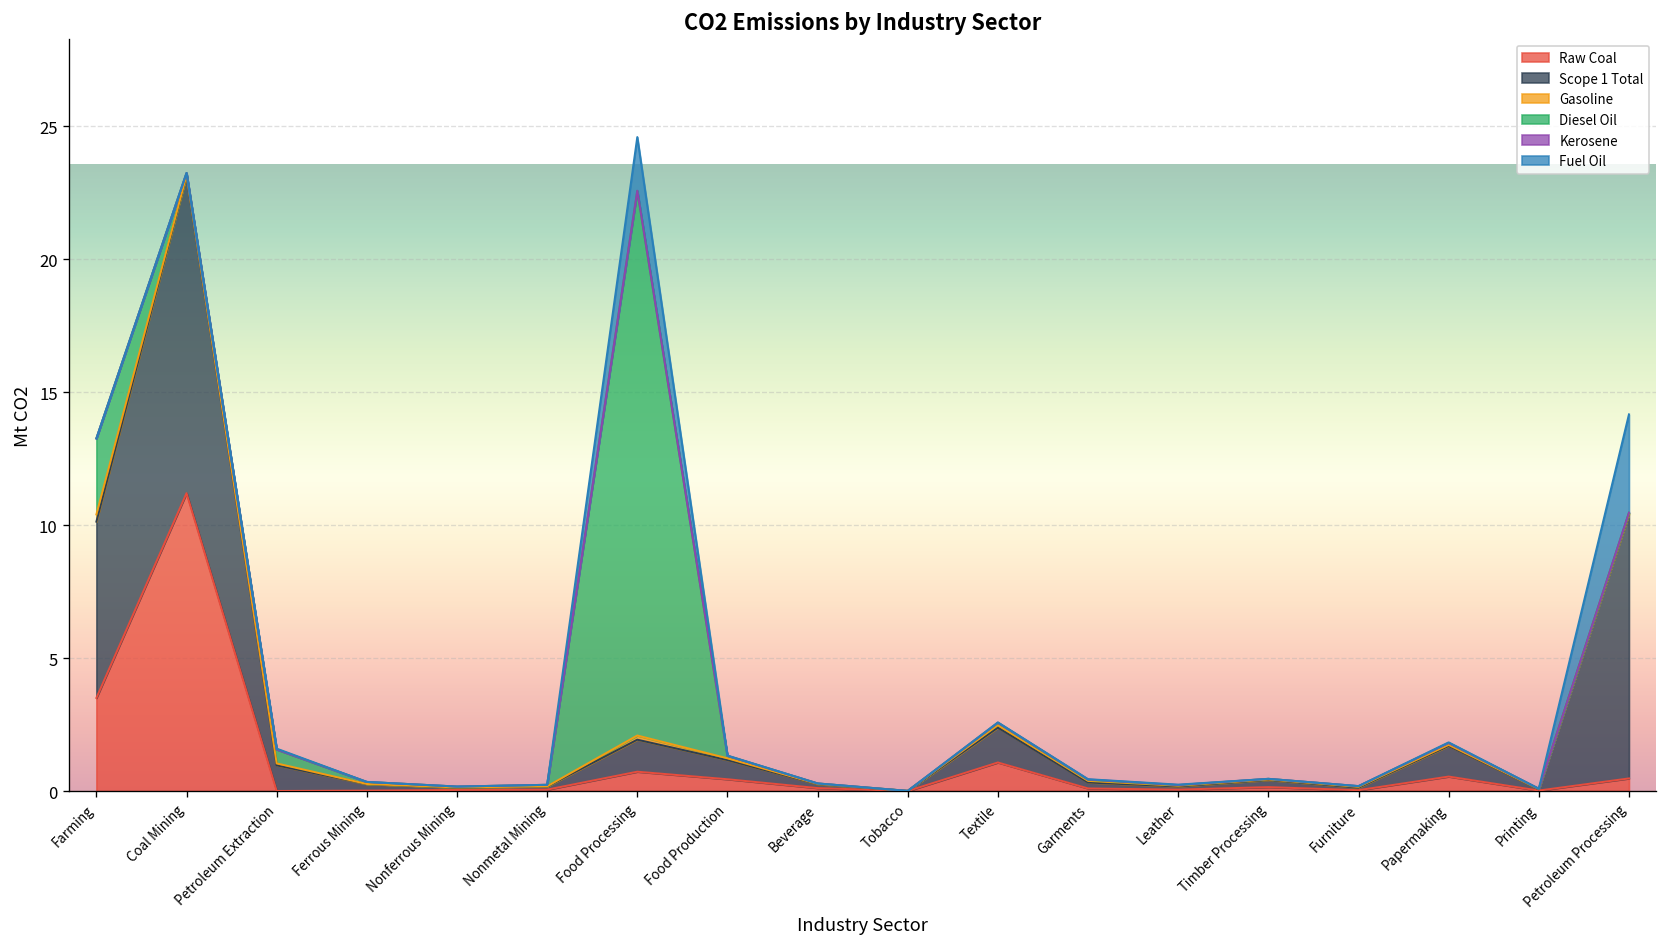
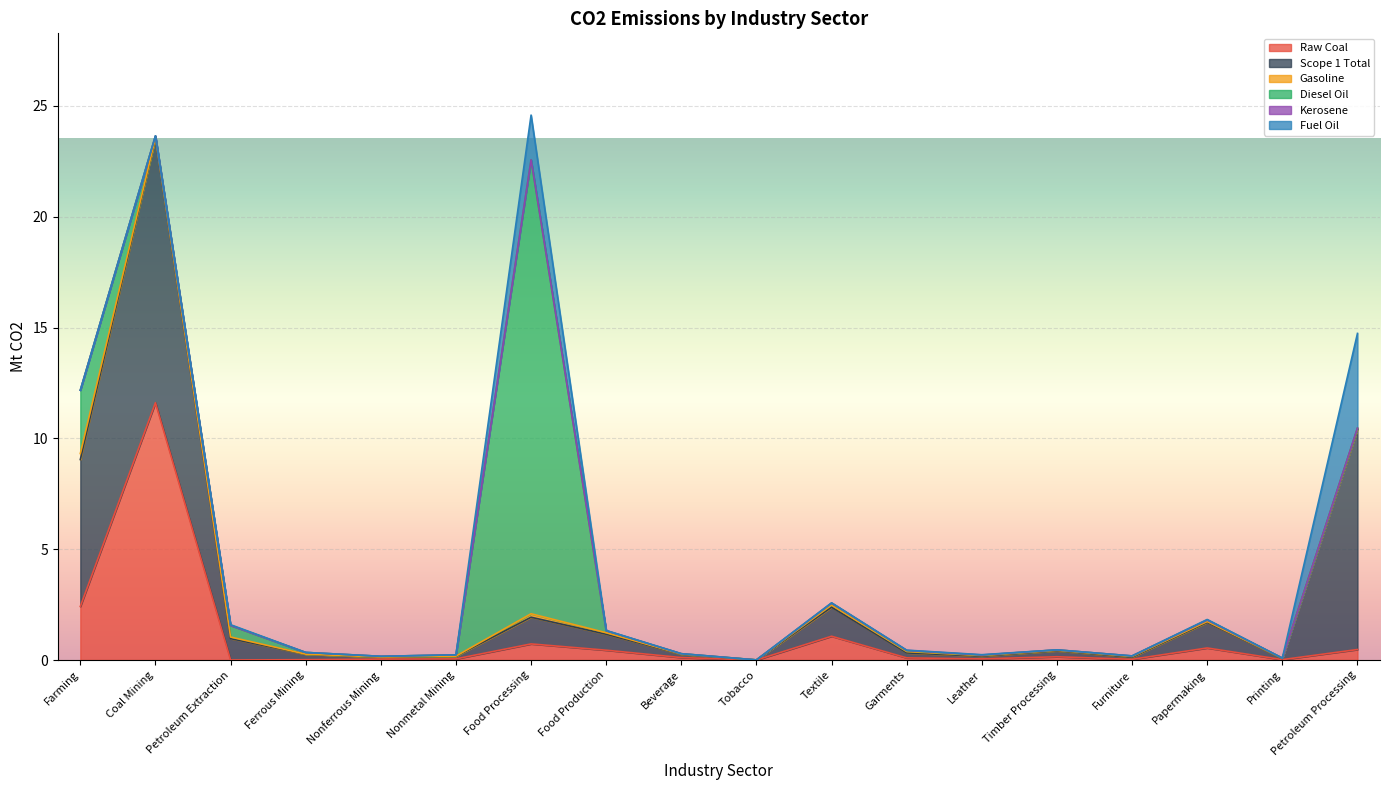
  {
    "Raw Coal": {
-     "Farming": 3.5,
-     "Coal Mining": 11.2,
+     "Farming": 2.4,
+     "Coal Mining": 11.6,
      "Petroleum Extraction": 0.0,
      "Ferrous Mining": 0.0,
      "Nonmetal Mining": 0.1,
      "Food Processing": 0.7,
      "Food Production": 0.4,
      "Beverage": 0.1,
      "Textile": 1.1,
      "Garments": 0.1,
      "Leather": 0.1,
      "Timber Processing": 0.1,
      "Papermaking": 0.5,
      "Petroleum Processing": 0.5
    },
    "Scope 1 Total": {
      "Farming": 6.6,
      "Food Processing": 1.2
    },
    "Gasoline": {
      "Farming": 0.3,
      "Food Processing": 0.2
    },
    "Fuel Oil": {
      "Food Processing": 2.0,
-     "Petroleum Processing": 3.7
+     "Petroleum Processing": 4.3
    }
  }
